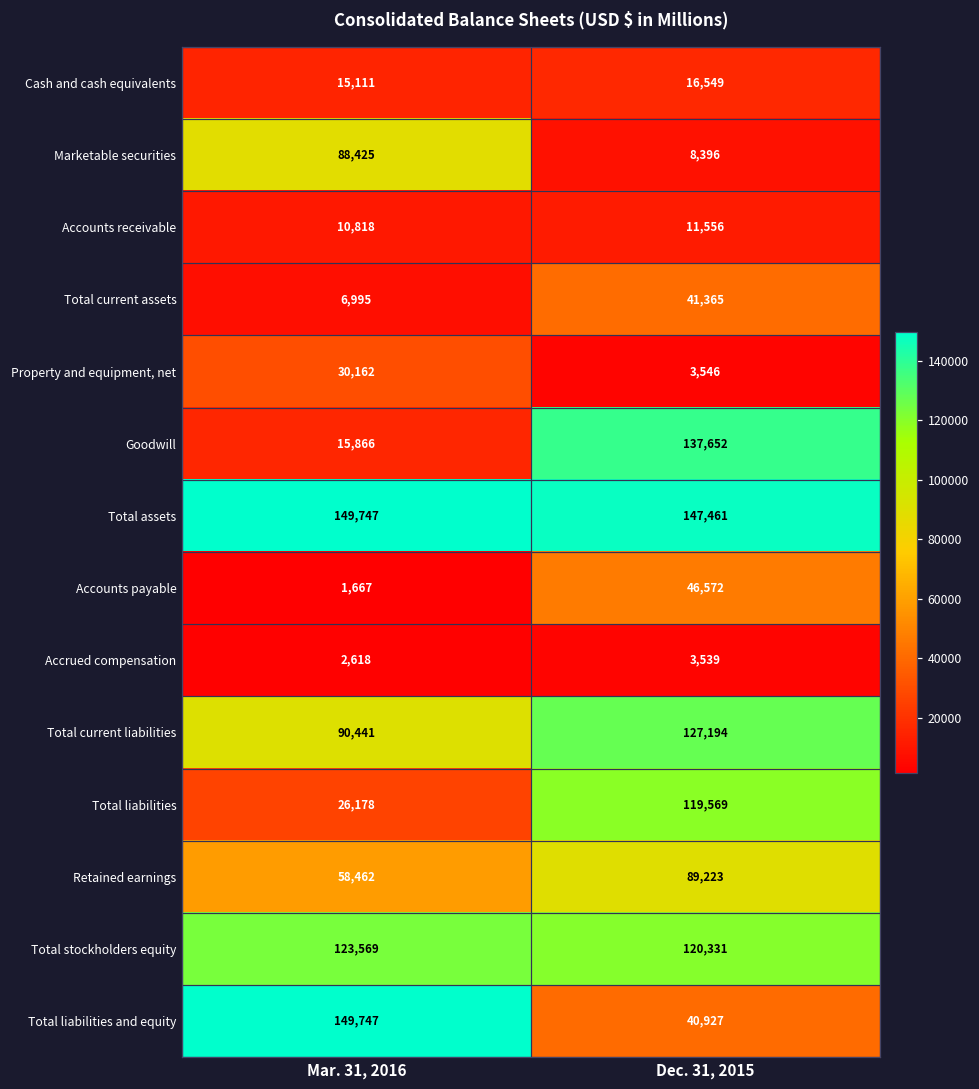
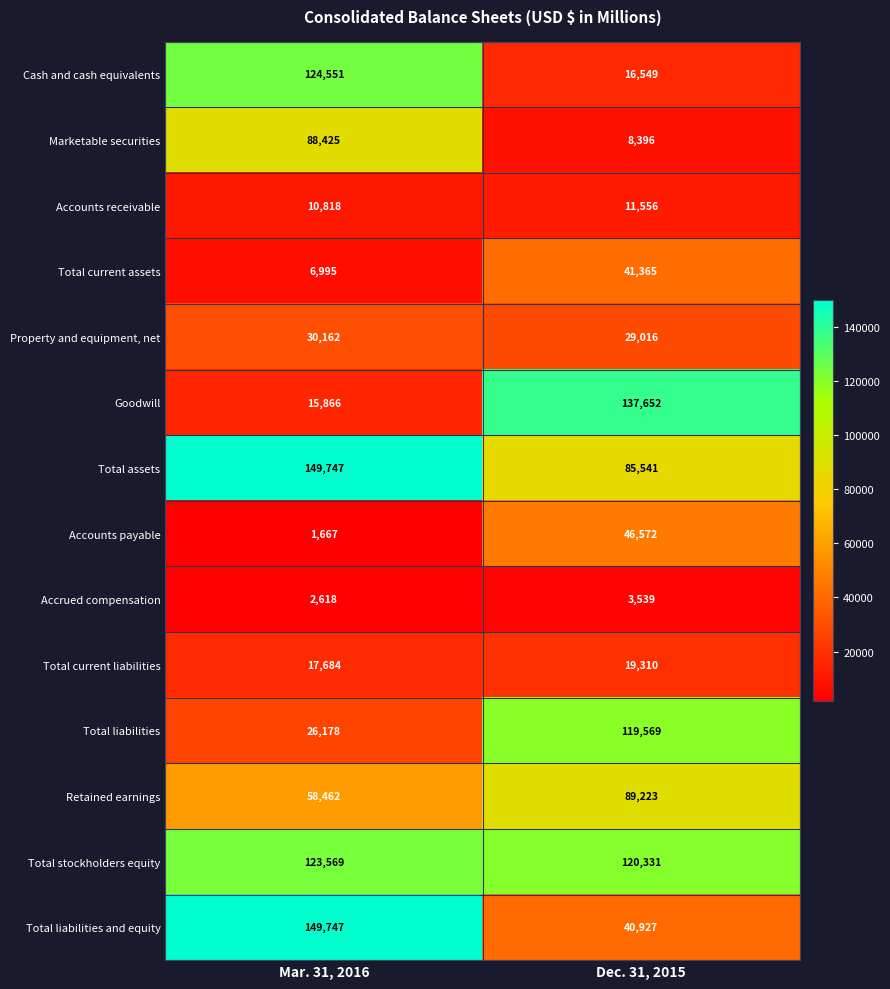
  {
    "Cash and cash equivalents": {
-     "Mar. 31, 2016": "15,111",
+     "Mar. 31, 2016": "124,551",
      "Dec. 31, 2015": "16,549"
    },
    "Marketable securities": {
      "Mar. 31, 2016": "88,425",
      "Dec. 31, 2015": "8,396"
    },
    "Accounts receivable": {
      "Mar. 31, 2016": "10,818",
      "Dec. 31, 2015": "11,556"
    },
    "Total current assets": {
      "Mar. 31, 2016": "6,995",
      "Dec. 31, 2015": "41,365"
    },
    "Property and equipment, net": {
      "Mar. 31, 2016": "30,162",
-     "Dec. 31, 2015": "3,546"
+     "Dec. 31, 2015": "29,016"
    },
    "Goodwill": {
      "Mar. 31, 2016": "15,866",
      "Dec. 31, 2015": "137,652"
    },
    "Total assets": {
      "Mar. 31, 2016": "149,747",
-     "Dec. 31, 2015": "147,461"
+     "Dec. 31, 2015": "85,541"
    },
    "Accounts payable": {
      "Mar. 31, 2016": "1,667",
      "Dec. 31, 2015": "46,572"
    },
    "Accrued compensation": {
      "Mar. 31, 2016": "2,618",
      "Dec. 31, 2015": "3,539"
    },
    "Total current liabilities": {
-     "Mar. 31, 2016": "90,441",
-     "Dec. 31, 2015": "127,194"
+     "Mar. 31, 2016": "17,684",
+     "Dec. 31, 2015": "19,310"
    },
    "Total liabilities": {
      "Mar. 31, 2016": "26,178",
      "Dec. 31, 2015": "119,569"
    },
    "Retained earnings": {
      "Mar. 31, 2016": "58,462",
      "Dec. 31, 2015": "89,223"
    },
    "Total stockholders equity": {
      "Mar. 31, 2016": "123,569",
      "Dec. 31, 2015": "120,331"
    },
    "Total liabilities and equity": {
      "Mar. 31, 2016": "149,747",
      "Dec. 31, 2015": "40,927"
    }
  }
